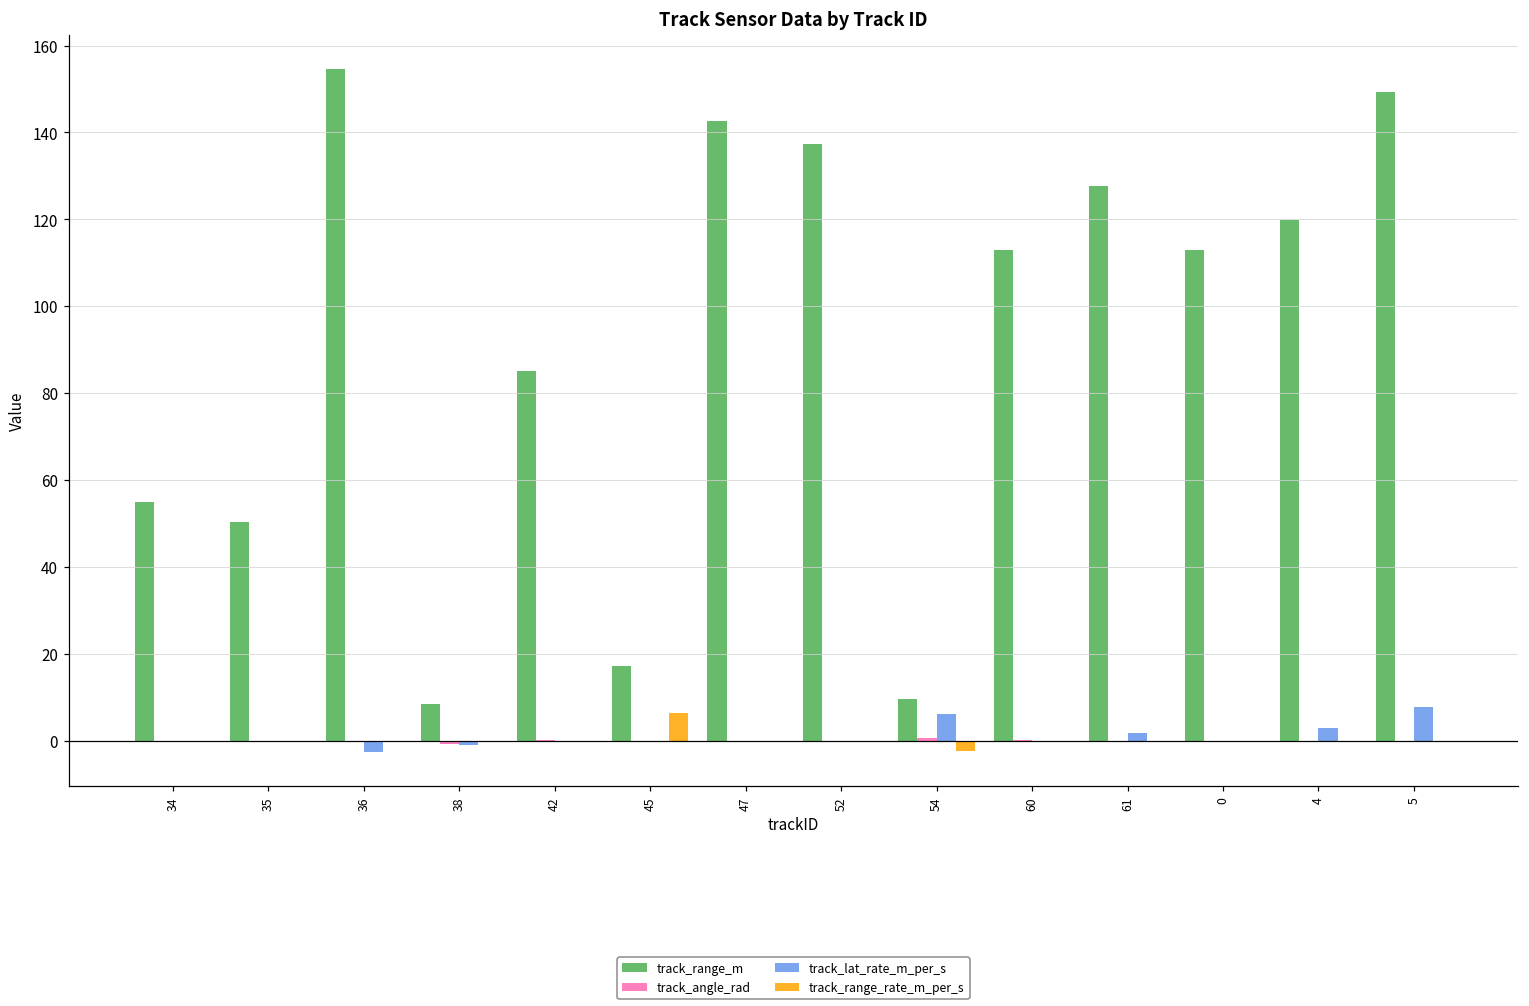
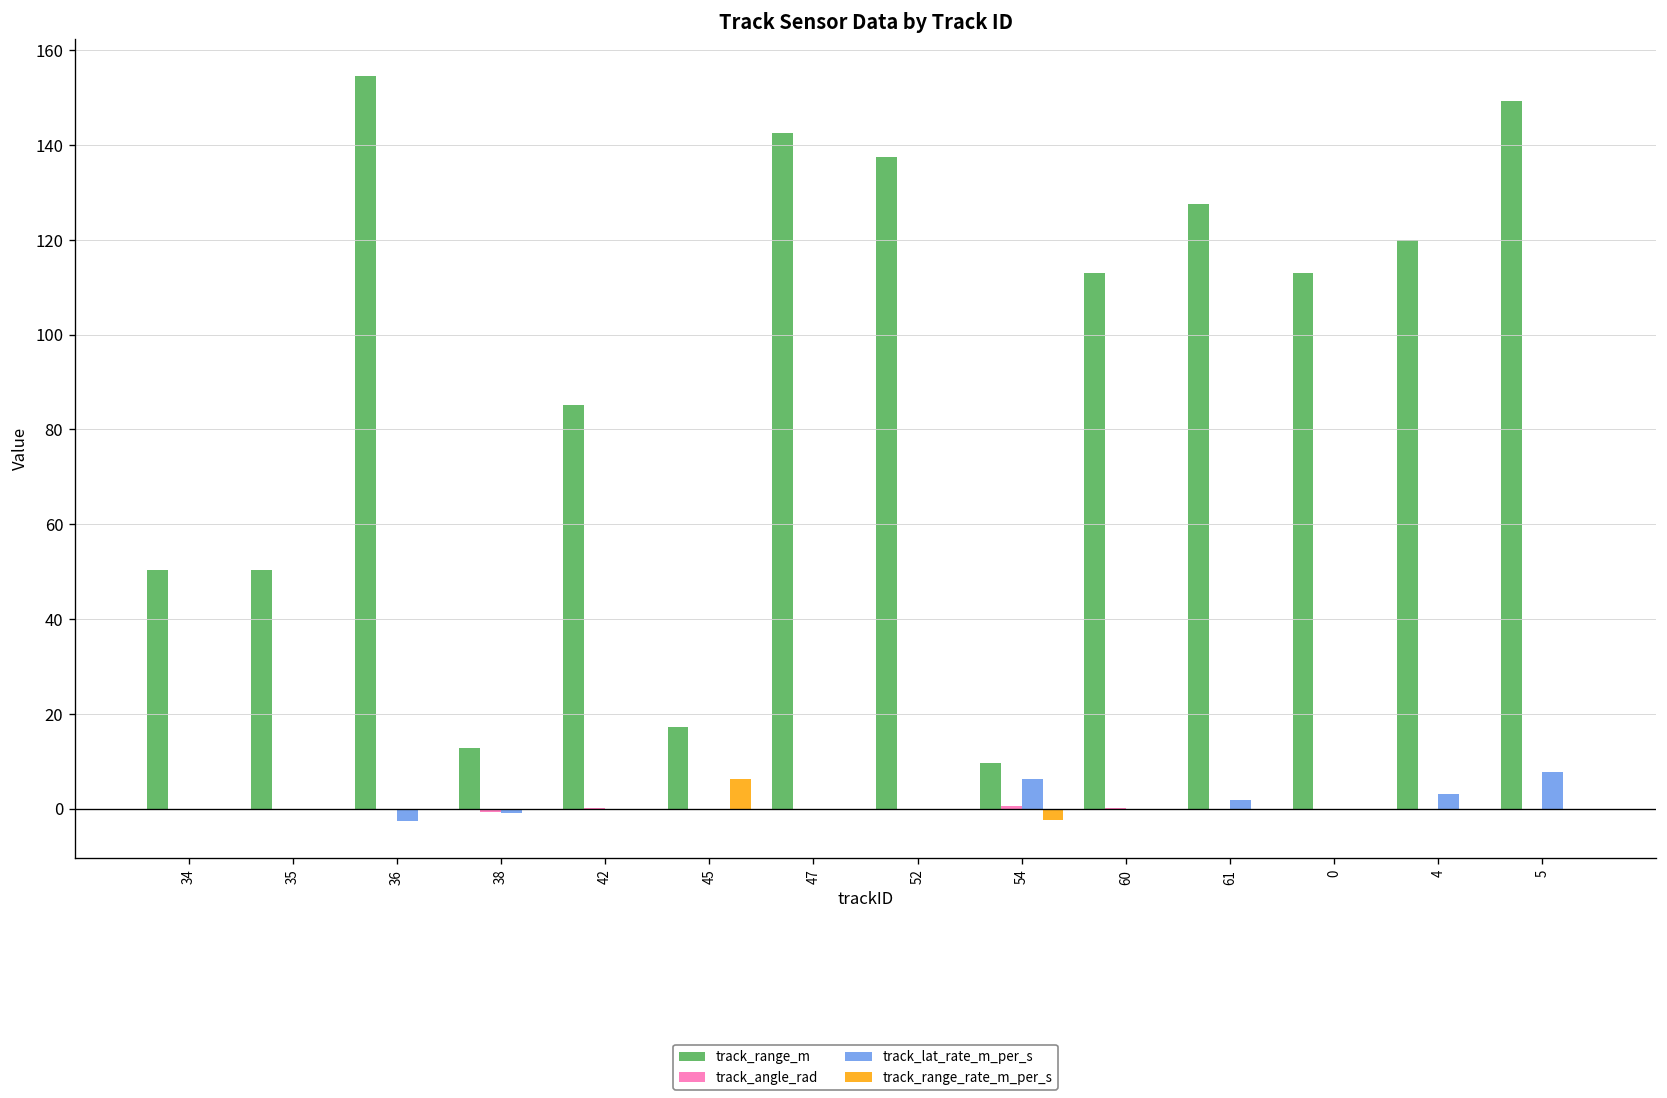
  {
    "track_range_m": {
-     "34": 55,
+     "34": 50,
      "35": 50,
      "36": 155,
-     "38": 9,
+     "38": 13,
      "42": 85,
      "45": 17,
      "47": 143,
      "52": 137,
      "54": 10,
      "60": 113,
      "61": 128,
      "0": 113,
      "4": 120,
      "5": 149
    },
    "track_angle_rad": {
      "38": -1
    },
    "track_lat_rate_m_per_s": {
      "34": 0,
      "35": 0,
      "36": -3,
      "38": -1,
      "42": 0,
      "45": 0,
      "52": 0,
      "54": 6,
      "60": 0,
      "61": 2,
      "0": 0,
      "4": 3,
      "5": 8
    },
    "track_range_rate_m_per_s": {
      "45": 6,
      "54": -2,
      "0": 0,
      "4": 0,
      "5": 0
    }
  }
